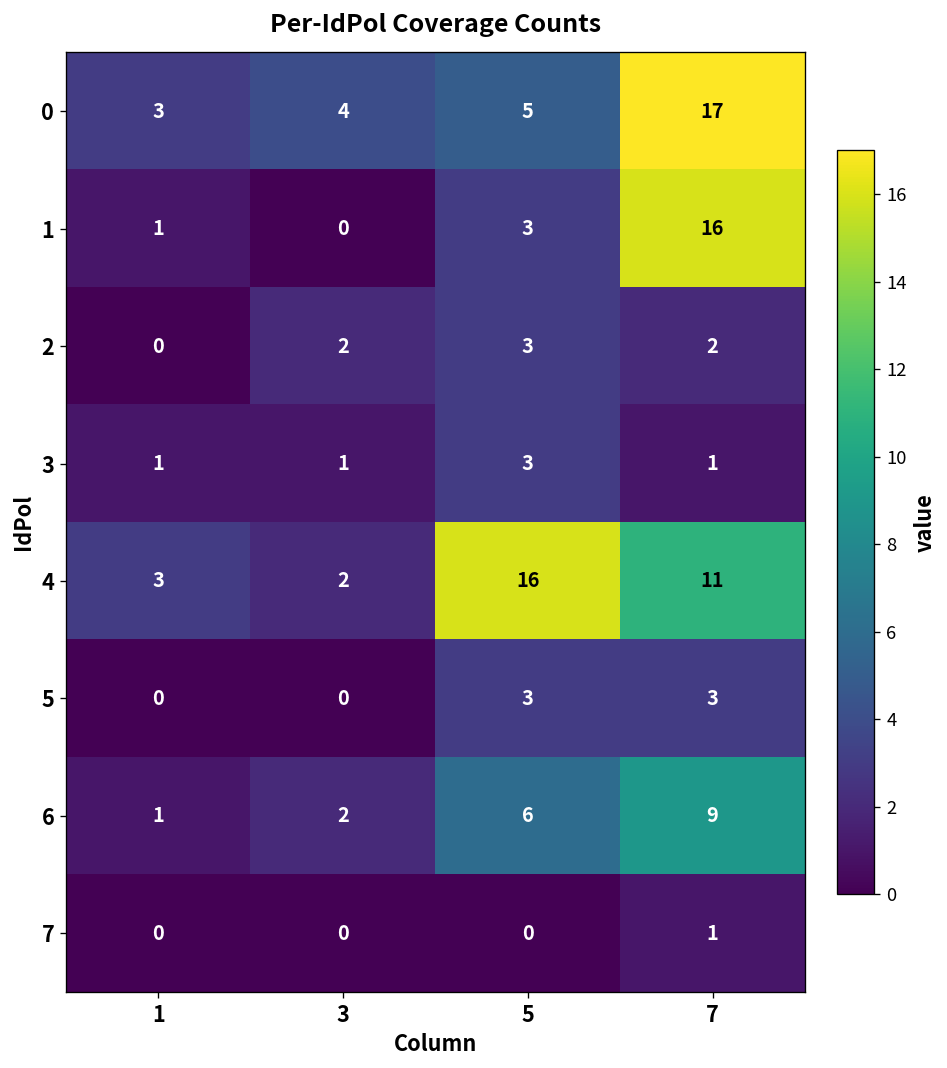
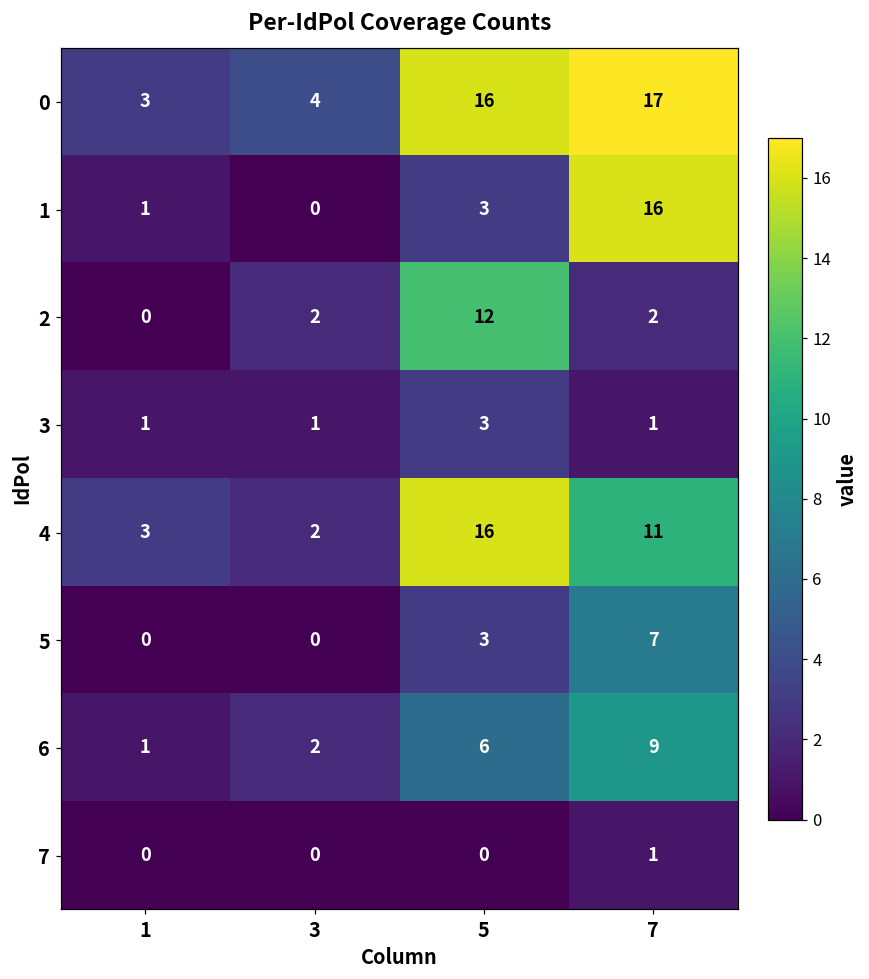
  {
    "0": {
      "1": 3,
      "3": 4,
-     "5": 5,
+     "5": 16,
      "7": 17
    },
    "1": {
      "1": 1,
      "3": 0,
      "5": 3,
      "7": 16
    },
    "2": {
      "1": 0,
      "3": 2,
-     "5": 3,
+     "5": 12,
      "7": 2
    },
    "3": {
      "1": 1,
      "3": 1,
      "5": 3,
      "7": 1
    },
    "4": {
      "1": 3,
      "3": 2,
      "5": 16,
      "7": 11
    },
    "5": {
      "1": 0,
      "3": 0,
      "5": 3,
-     "7": 3
+     "7": 7
    },
    "6": {
      "1": 1,
      "3": 2,
      "5": 6,
      "7": 9
    },
    "7": {
      "1": 0,
      "3": 0,
      "5": 0,
      "7": 1
    }
  }
